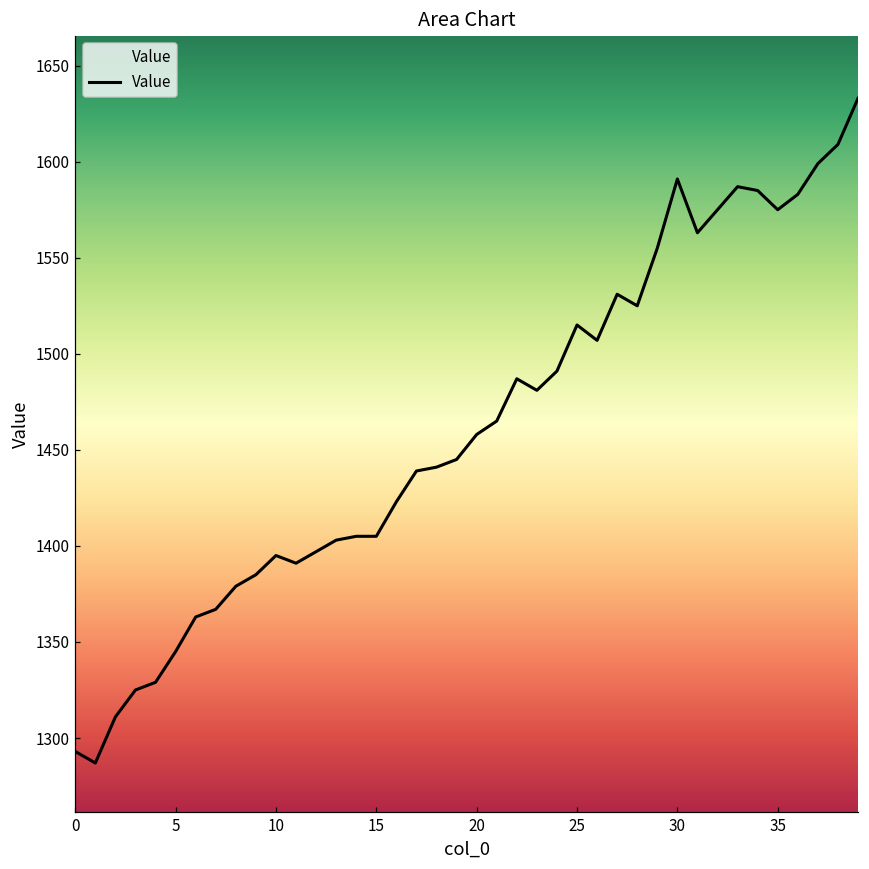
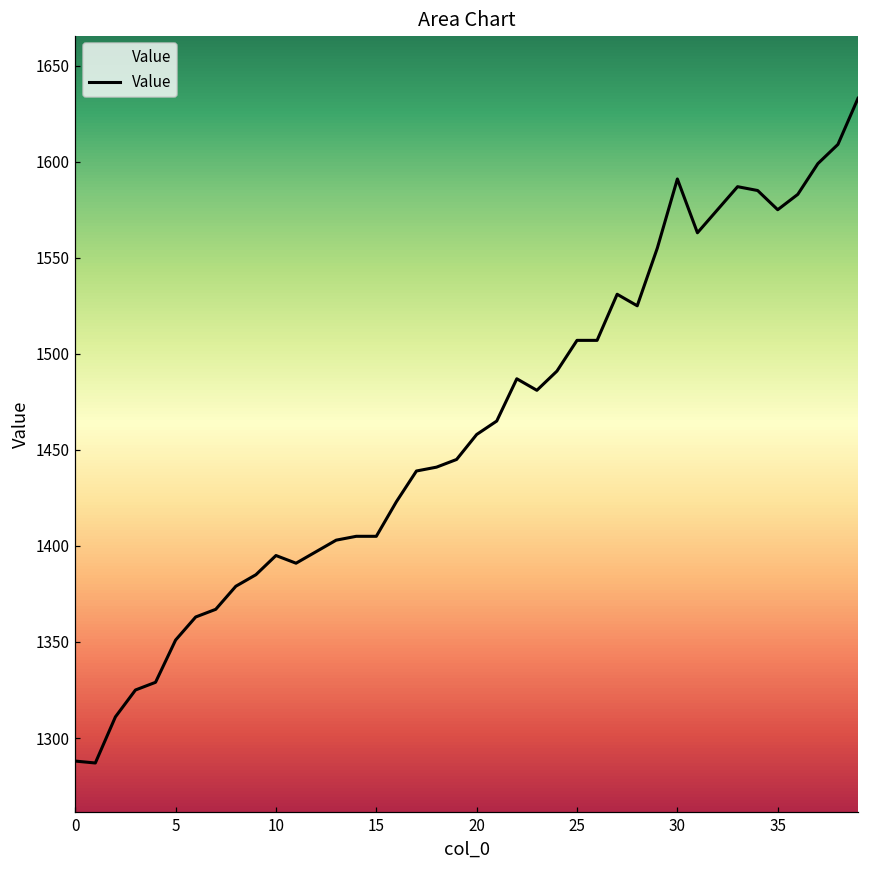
  {
-   "0": 1293,
-   "5": 1345,
+   "0": 1288,
+   "5": 1351,
    "10": 1395,
    "15": 1405,
    "20": 1458,
-   "25": 1515,
+   "25": 1507,
    "30": 1591,
    "35": 1575
  }
